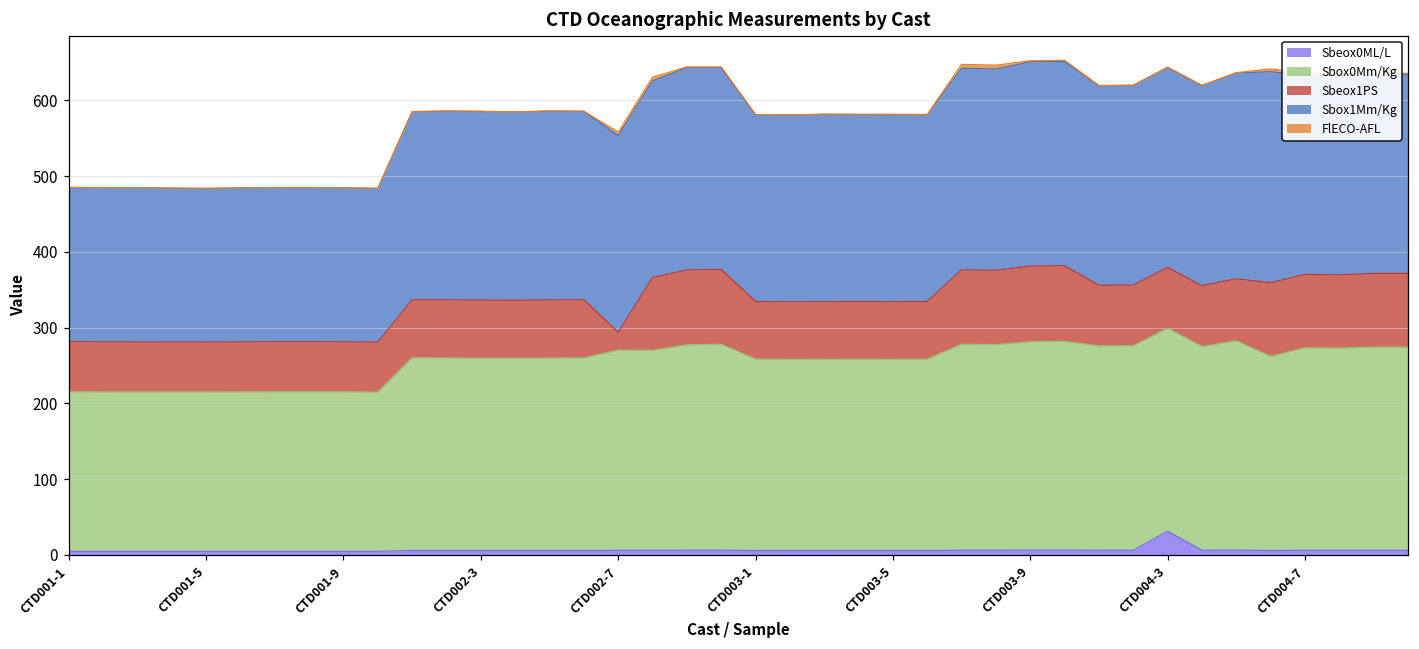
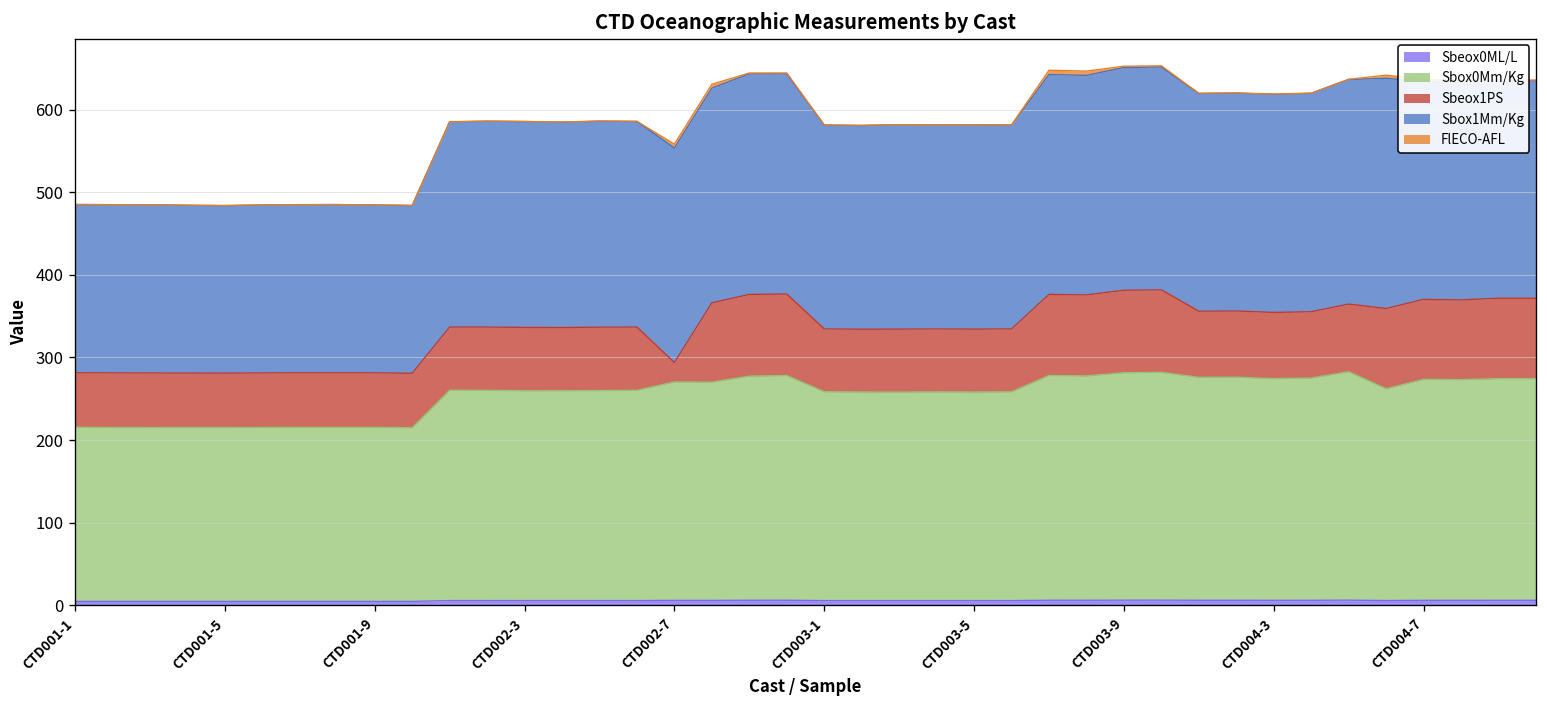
  {
    "Sbeox0ML/L": {
      "CTD001-1": 0,
      "CTD001-5": 0,
      "CTD001-9": 0,
      "CTD002-3": 10,
      "CTD002-7": 10,
      "CTD003-1": 10,
      "CTD003-5": 10,
      "CTD003-9": 10,
-     "CTD004-3": 30,
+     "CTD004-3": 10,
      "CTD004-7": 10
    },
    "Sbox0Mm/Kg": {
      "CTD001-1": 210,
      "CTD001-5": 210,
      "CTD001-9": 210,
      "CTD002-3": 250,
      "CTD002-7": 260,
      "CTD003-1": 250,
      "CTD003-5": 250,
      "CTD003-9": 280,
      "CTD004-3": 270,
      "CTD004-7": 270
    },
    "Sbeox1PS": {
      "CTD001-1": 70,
      "CTD001-5": 70,
      "CTD001-9": 70,
      "CTD002-3": 80,
      "CTD002-7": 20,
      "CTD003-1": 80,
      "CTD003-5": 80,
      "CTD003-9": 100,
      "CTD004-3": 80,
      "CTD004-7": 100
    },
    "Sbox1Mm/Kg": {
      "CTD002-7": 260
    },
    "FlECO-AFL": {
      "CTD002-7": 0
    }
  }
